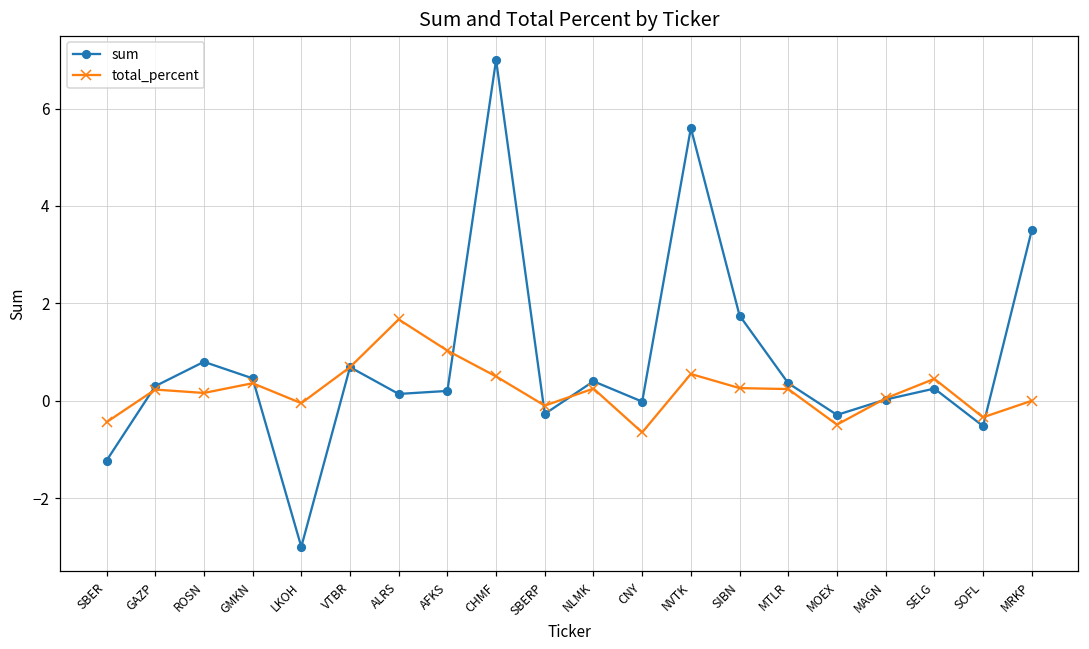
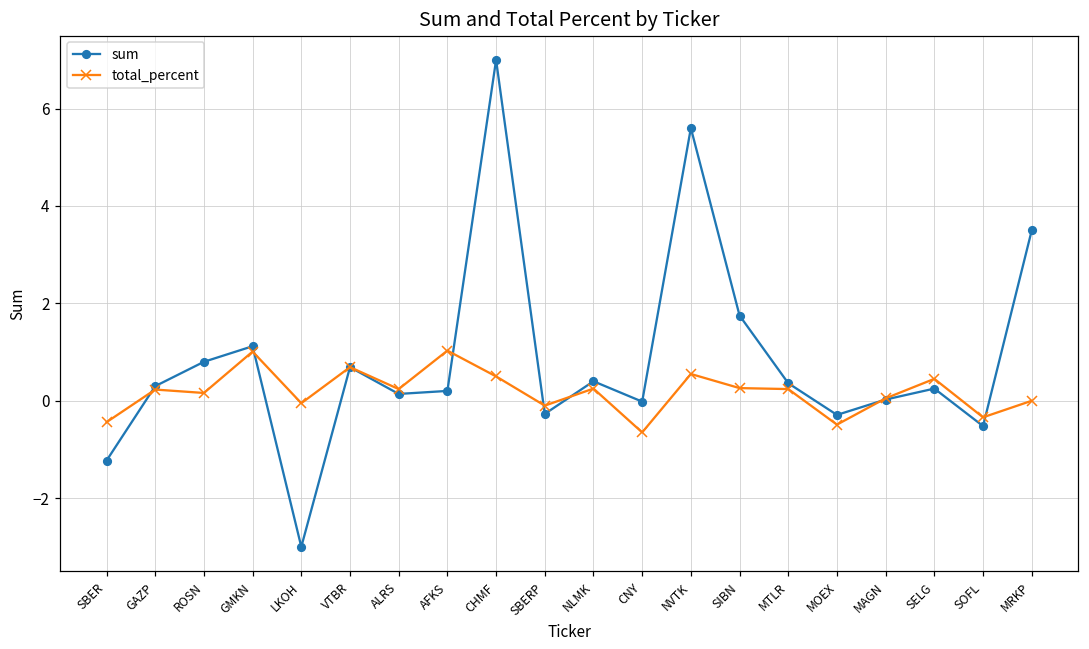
  {
    "sum": {
      "SBER": -1.2,
      "GAZP": 0.3,
      "ROSN": 0.8,
-     "GMKN": 0.5,
+     "GMKN": 1.1,
      "LKOH": -3.0,
      "ALRS": 0.1,
      "AFKS": 0.2,
      "CHMF": 7.0,
      "SBERP": -0.3,
      "NLMK": 0.4,
      "CNY": 0.0,
      "NVTK": 5.6,
      "SIBN": 1.7,
      "MTLR": 0.4,
      "MOEX": -0.3,
      "SELG": 0.3,
      "SOFL": -0.5,
      "MRKP": 3.5
    },
    "total_percent": {
      "SBER": -0.4,
      "GAZP": 0.2,
      "ROSN": 0.2,
-     "GMKN": 0.4,
+     "GMKN": 1.0,
      "LKOH": -0.1,
-     "ALRS": 1.7,
+     "ALRS": 0.2,
      "AFKS": 1.0,
      "CHMF": 0.5,
      "SBERP": -0.1,
      "NLMK": 0.3,
      "CNY": -0.7,
      "NVTK": 0.6,
      "SIBN": 0.3,
      "MTLR": 0.2,
      "MOEX": -0.5,
      "SELG": 0.5,
      "SOFL": -0.3,
      "MRKP": 0.0
    }
  }
